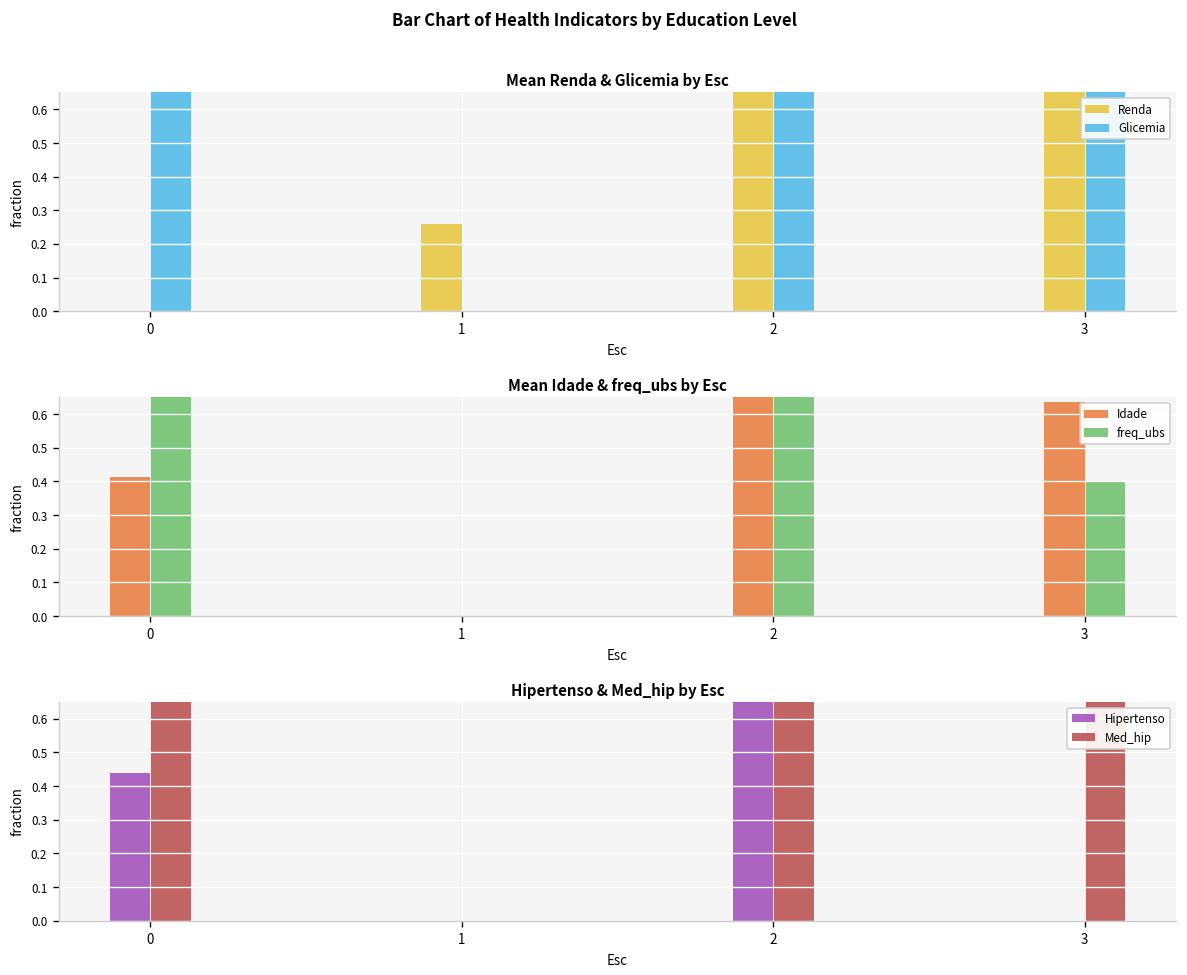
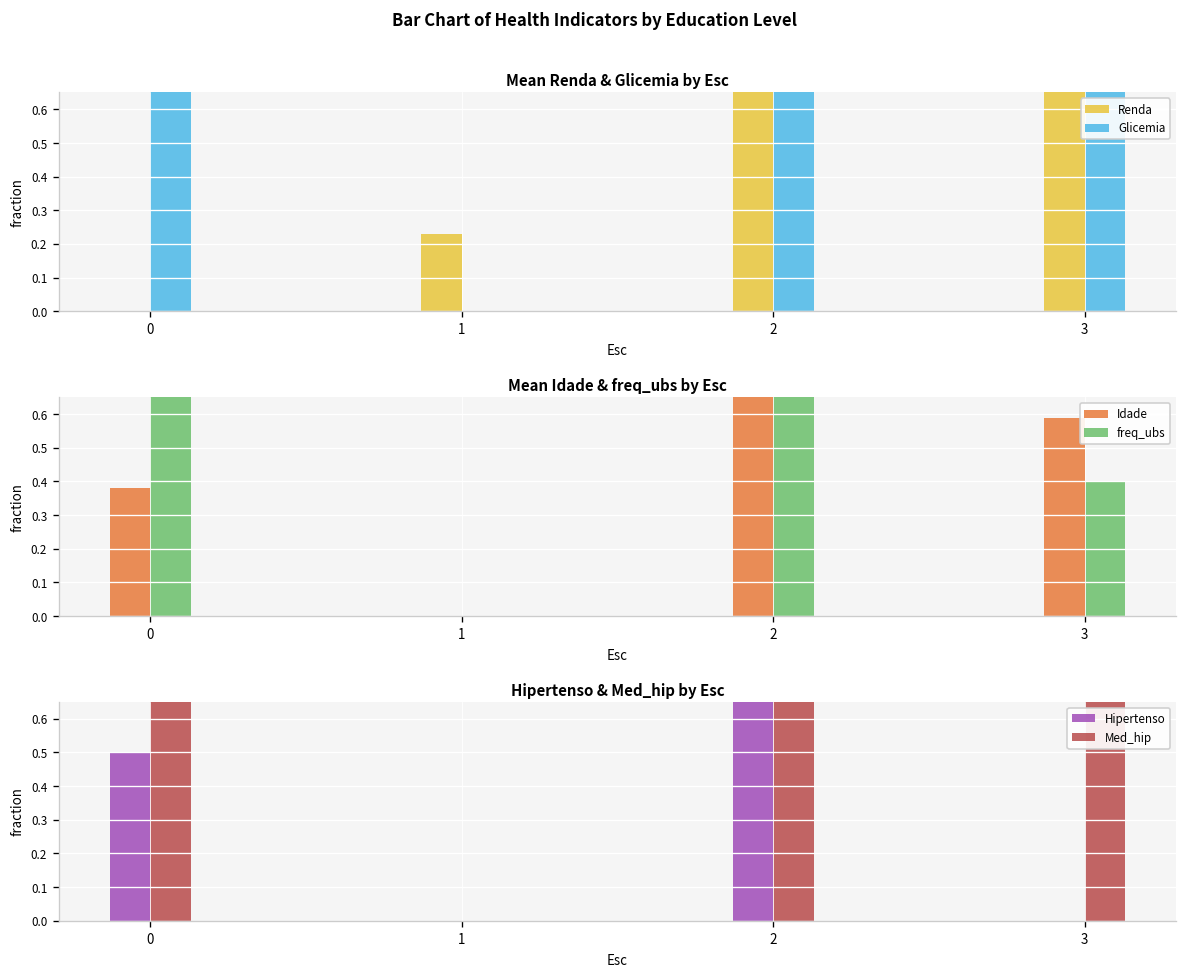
  {
    "Mean Renda & Glicemia by Esc": {
      "Renda": {
        "0": 0.00,
-       "1": 0.26
+       "1": 0.23
      },
      "Glicemia": {
        "1": 0.00
      }
    },
    "Mean Idade & freq_ubs by Esc": {
      "Idade": {
-       "0": 0.41,
+       "0": 0.38,
        "1": 0.00,
-       "3": 0.64
+       "3": 0.59
      },
      "freq_ubs": {
        "1": 0.00,
        "3": 0.40
      }
    },
    "Hipertenso & Med_hip by Esc": {
      "Hipertenso": {
-       "0": 0.44,
+       "0": 0.50,
        "1": 0.00,
        "3": 0.00
      },
      "Med_hip": {
        "1": 0.00
      }
    }
  }
